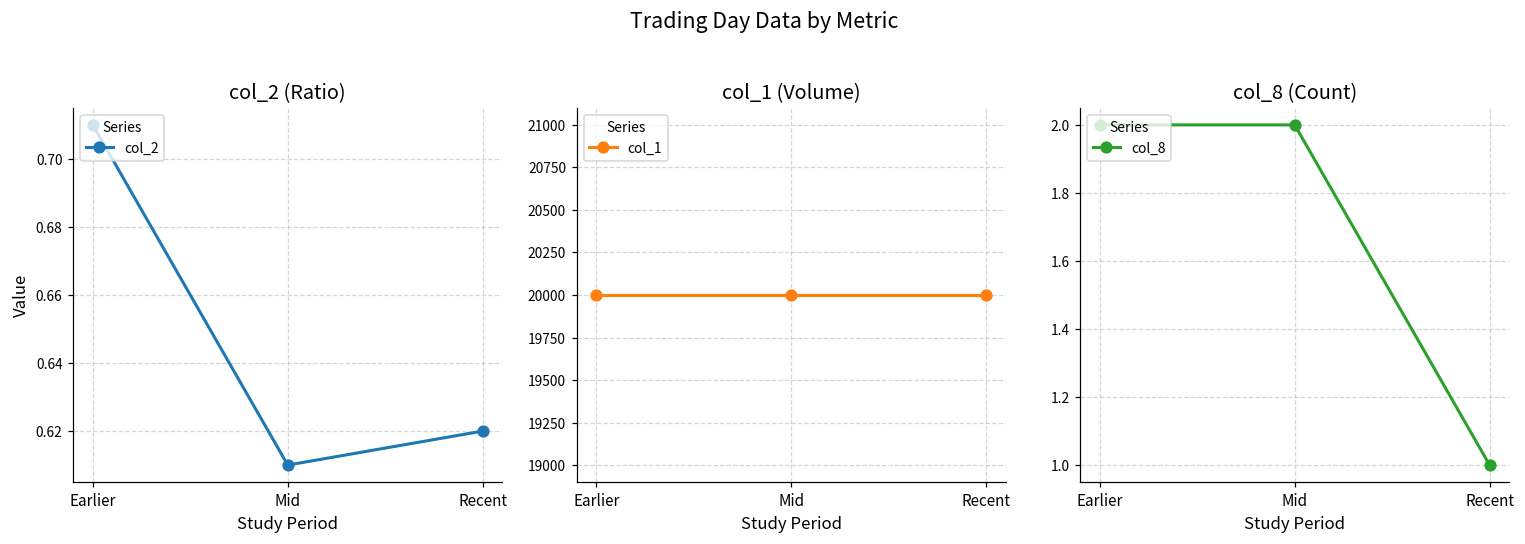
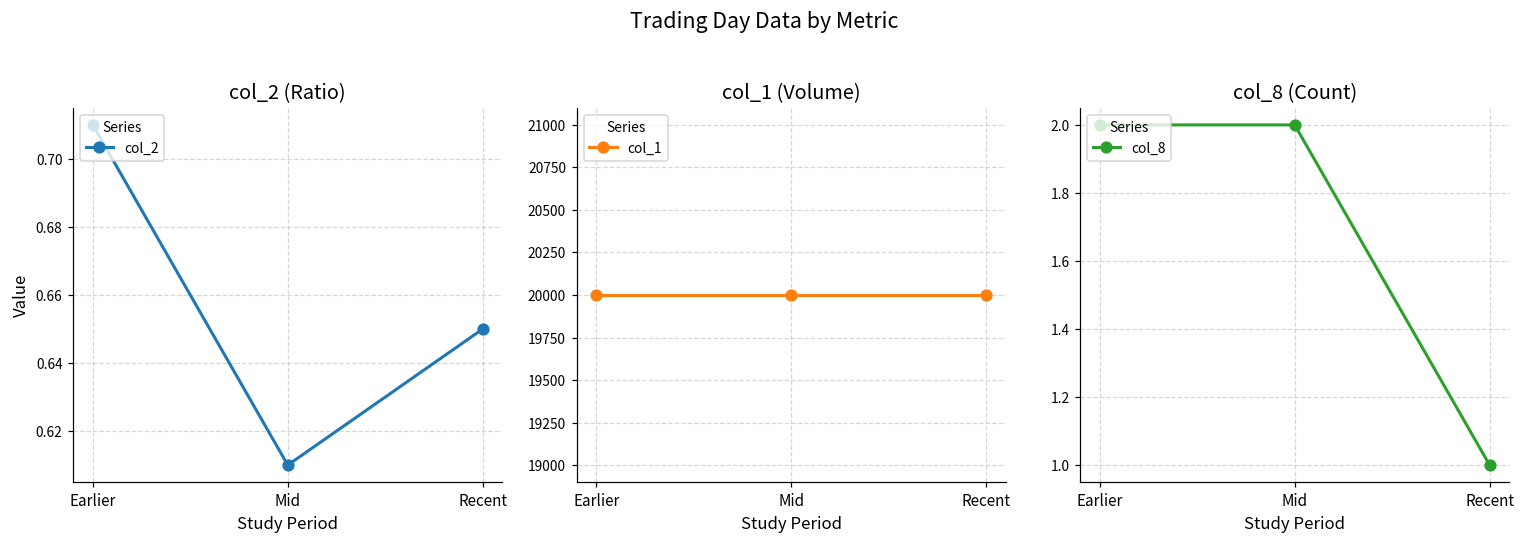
  {
    "col_2 (Ratio)": {
      "Mid": 0.61,
-     "Recent": 0.62
+     "Recent": 0.65
    },
    "col_1 (Volume)": {
      "Earlier": 20000,
      "Mid": 20000,
      "Recent": 20000
    },
    "col_8 (Count)": {
      "Mid": 2.00,
      "Recent": 1.00
    }
  }
